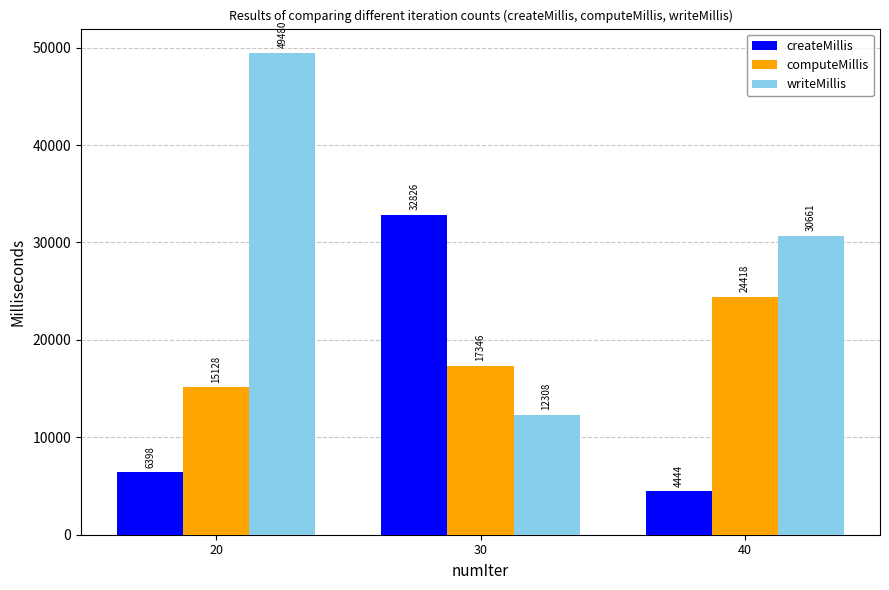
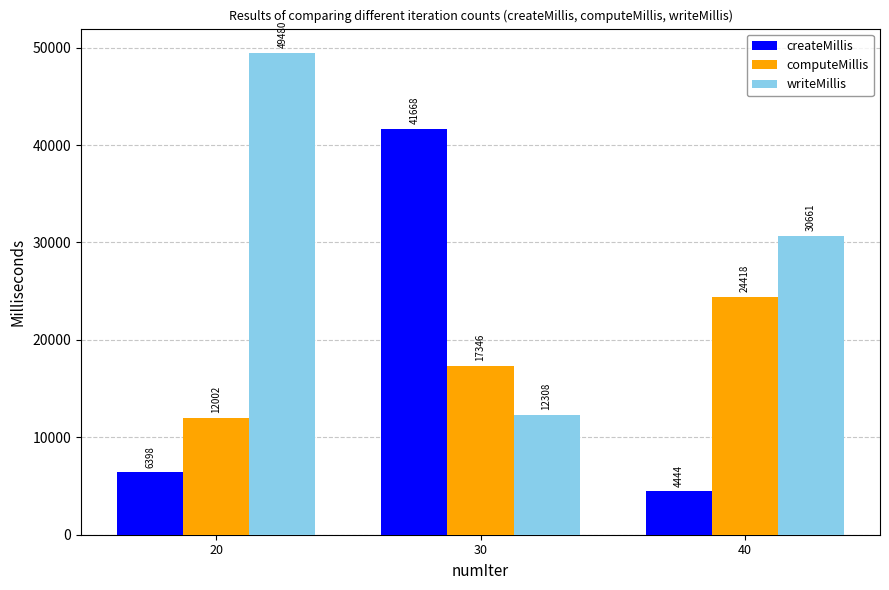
  {
    "createMillis": {
      "20": 6398,
-     "30": 32826,
+     "30": 41668,
      "40": 4444
    },
    "computeMillis": {
-     "20": 15128,
+     "20": 12002,
      "30": 17346,
      "40": 24418
    },
    "writeMillis": {
      "20": 49480,
      "30": 12308,
      "40": 30661
    }
  }
